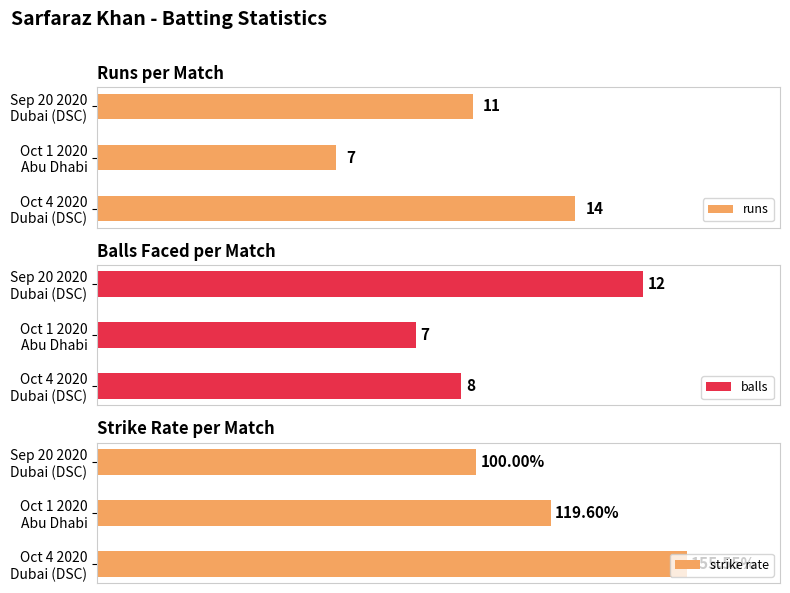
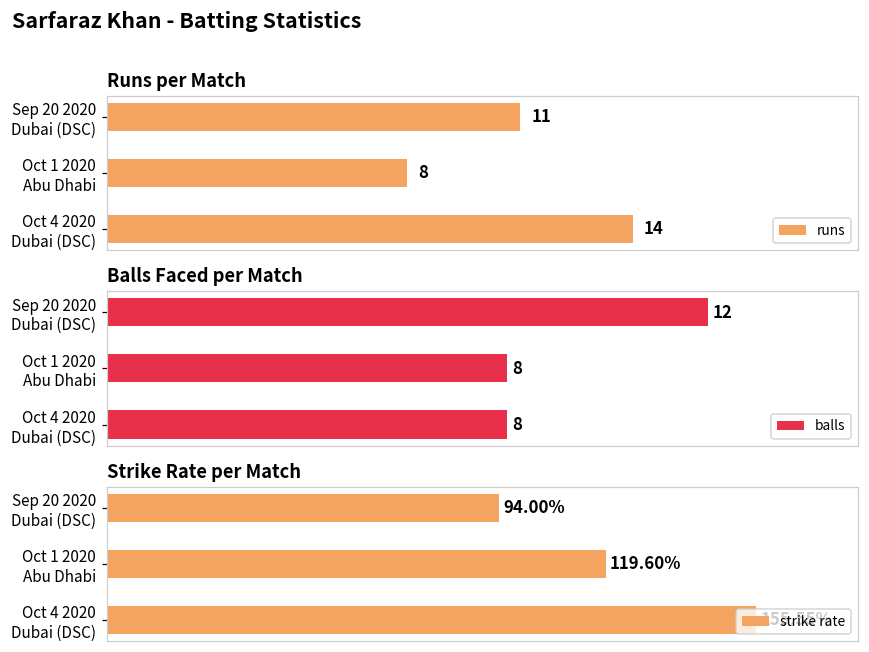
  {
    "Runs per Match": {
      "Sep 20 2020 Dubai (DSC)": "11",
-     "Oct 1 2020 Abu Dhabi": "7",
+     "Oct 1 2020 Abu Dhabi": "8",
      "Oct 4 2020 Dubai (DSC)": "14"
    },
    "Balls Faced per Match": {
      "Sep 20 2020 Dubai (DSC)": "12",
-     "Oct 1 2020 Abu Dhabi": "7",
+     "Oct 1 2020 Abu Dhabi": "8",
      "Oct 4 2020 Dubai (DSC)": "8"
    },
    "Strike Rate per Match": {
-     "Sep 20 2020 Dubai (DSC)": "100.00%",
+     "Sep 20 2020 Dubai (DSC)": "94.00%",
      "Oct 1 2020 Abu Dhabi": "119.60%"
    }
  }
